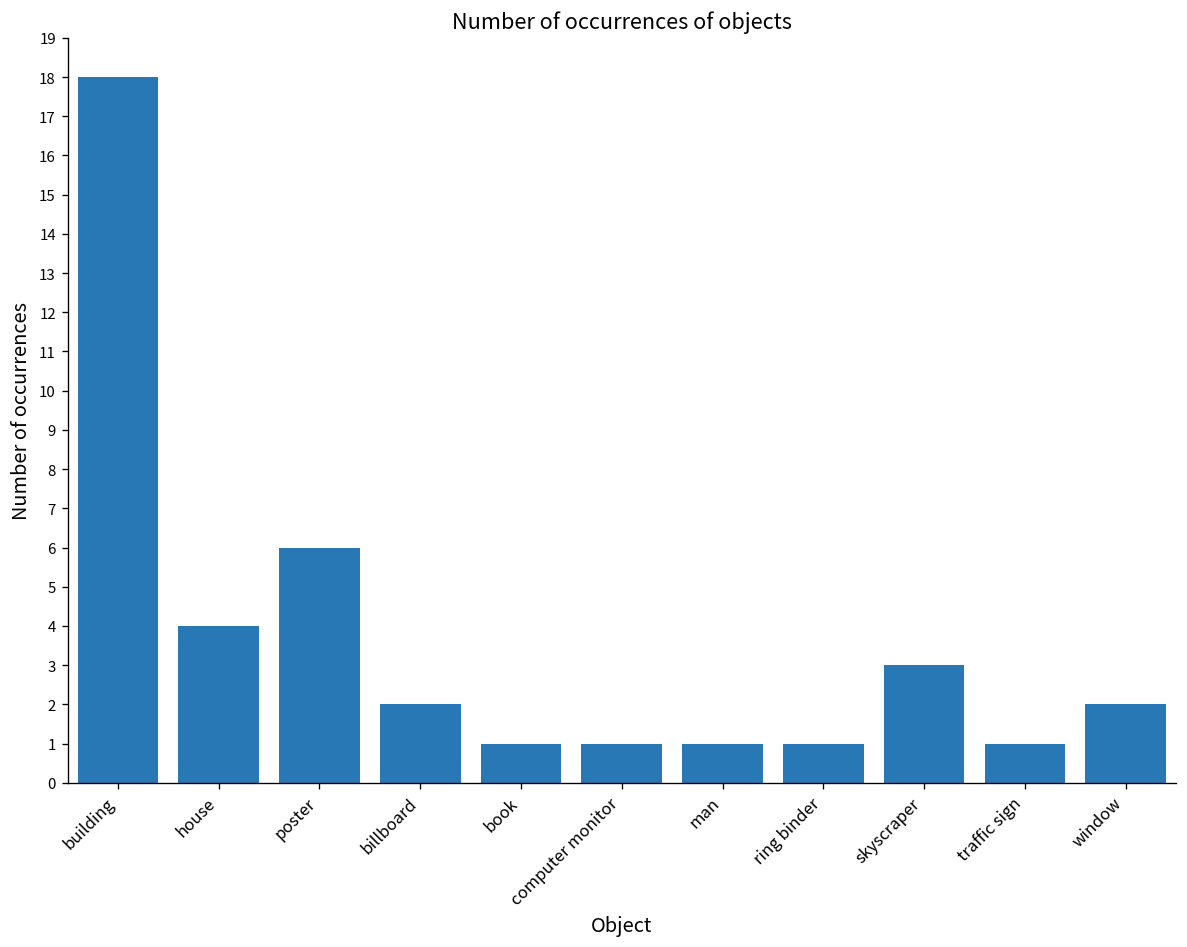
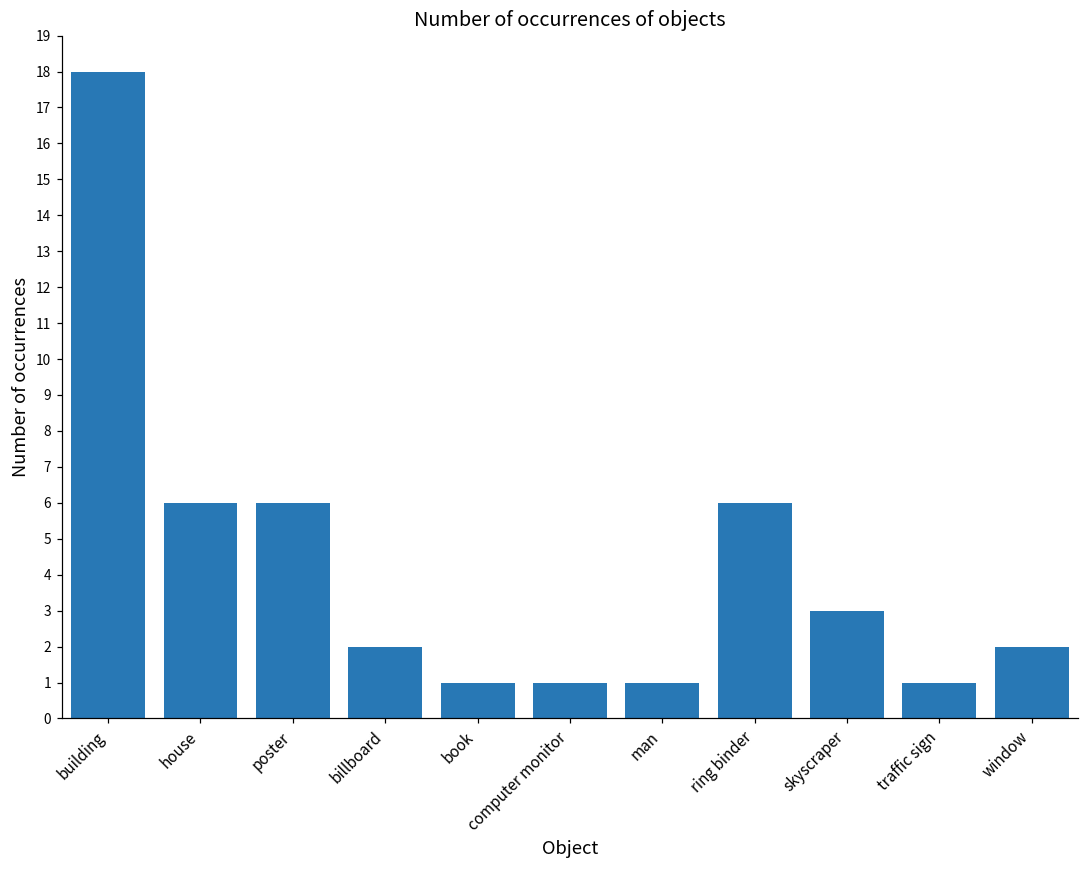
  {
    "building": 18,
-   "house": 4,
+   "house": 6,
    "poster": 6,
    "billboard": 2,
    "book": 1,
    "computer monitor": 1,
    "man": 1,
-   "ring binder": 1,
+   "ring binder": 6,
    "skyscraper": 3,
    "traffic sign": 1,
    "window": 2
  }
